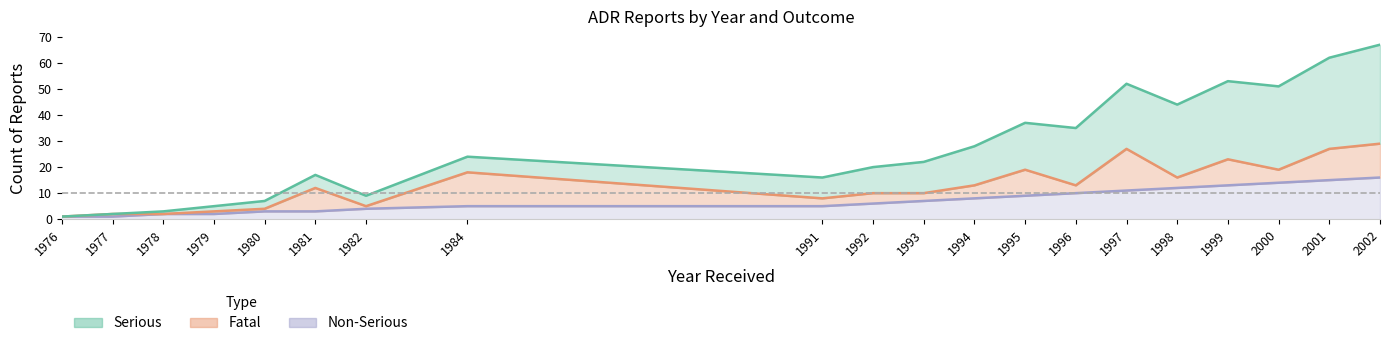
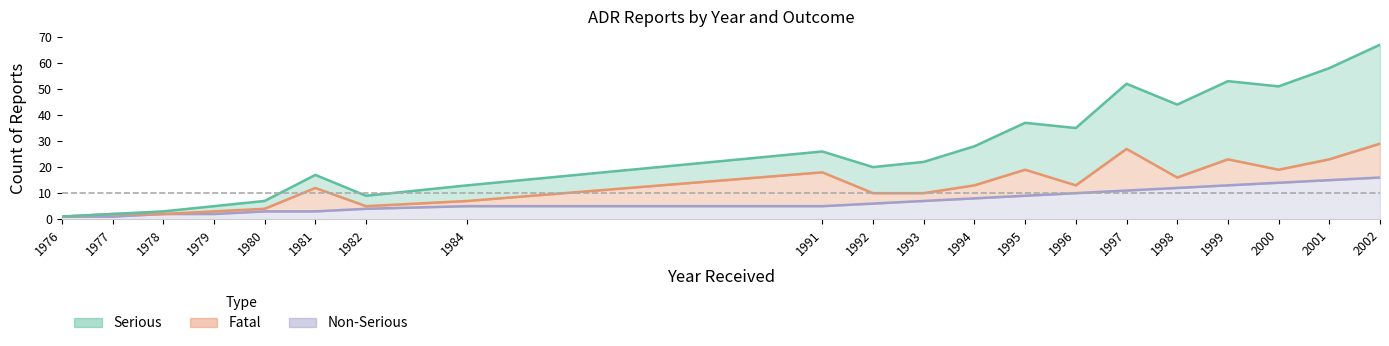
  {
    "Fatal": {
      "1979": 1,
      "1980": 1,
      "1981": 9,
      "1982": 1,
-     "1984": 13,
-     "1991": 3,
+     "1984": 2,
+     "1991": 13,
      "1992": 4,
      "1993": 3,
      "1994": 5,
      "1995": 10,
      "1996": 3,
      "1997": 16,
      "1998": 4,
      "1999": 10,
      "2000": 5,
-     "2001": 12,
+     "2001": 8,
      "2002": 13
    }
  }
